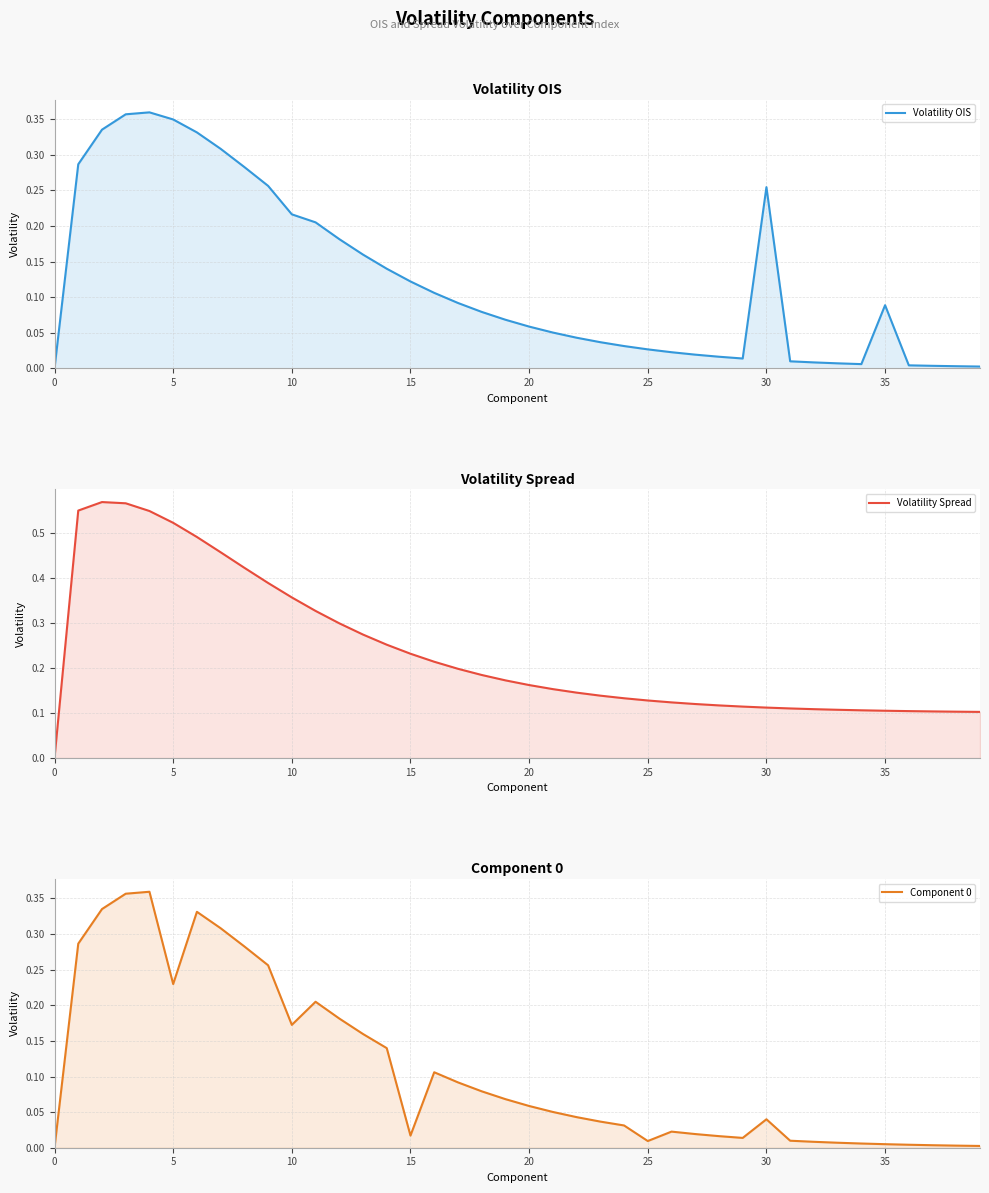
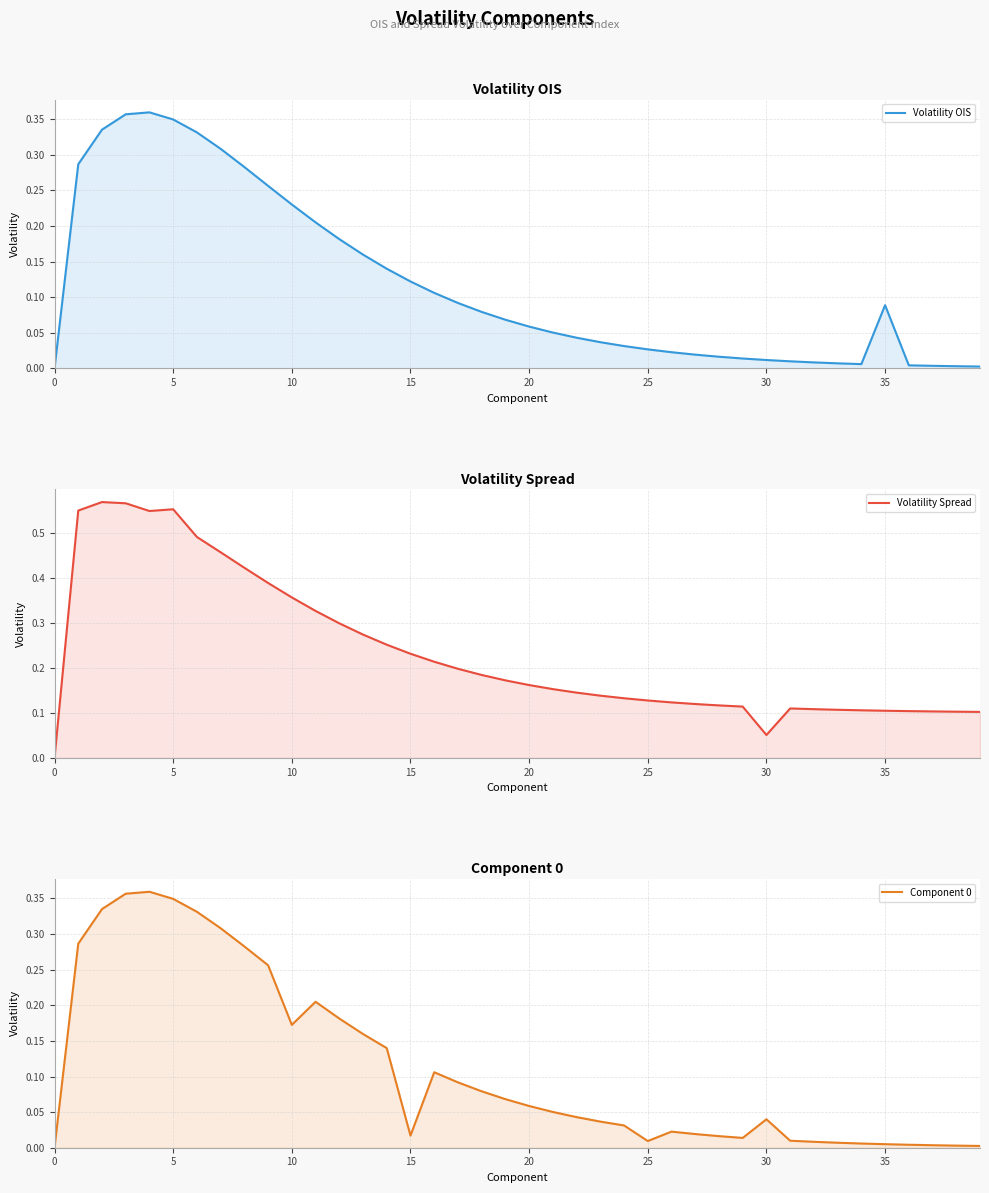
  {
    "Volatility OIS": {
      "0": 0.00,
      "5": 0.35,
-     "10": 0.22,
+     "10": 0.23,
      "15": 0.12,
      "20": 0.06,
      "25": 0.03,
-     "30": 0.25,
+     "30": 0.01,
      "35": 0.09
    },
    "Volatility Spread": {
      "0": 0.00,
-     "5": 0.52,
+     "5": 0.55,
      "10": 0.36,
      "15": 0.23,
      "20": 0.16,
      "25": 0.13,
-     "30": 0.11,
+     "30": 0.05,
      "35": 0.11
    },
    "Component 0": {
      "0": 0.00,
-     "5": 0.23,
+     "5": 0.35,
      "10": 0.17,
      "15": 0.02,
      "20": 0.06,
      "25": 0.01,
      "30": 0.04,
      "35": 0.00
    }
  }
